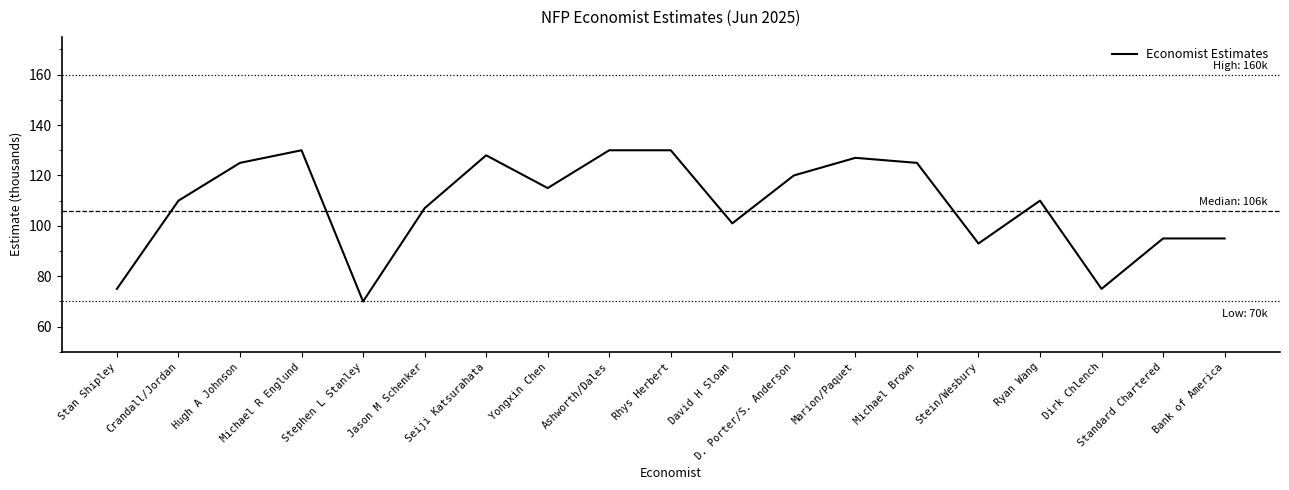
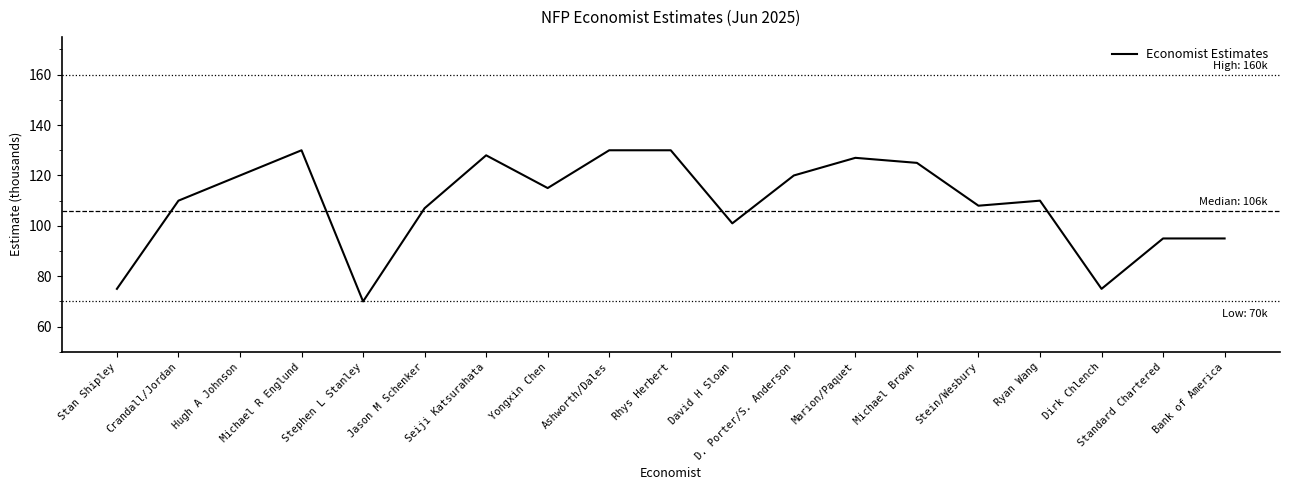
  {
    "Stan Shipley": 75,
    "Crandall/Jordan": 110,
-   "Hugh A Johnson": 125,
+   "Hugh A Johnson": 120,
    "Michael R Englund": 130,
    "Stephen L Stanley": 70,
    "Jason M Schenker": 107,
    "Seiji Katsurahata": 128,
    "Yongxin Chen": 115,
    "Ashworth/Dales": 130,
    "Rhys Herbert": 130,
    "David H Sloan": 101,
    "D. Porter/S. Anderson": 120,
    "Marion/Paquet": 127,
    "Michael Brown": 125,
-   "Stein/Wesbury": 93,
+   "Stein/Wesbury": 108,
    "Ryan Wang": 110,
    "Dirk Chlench": 75,
    "Standard Chartered": 95,
    "Bank of America": 95
  }
